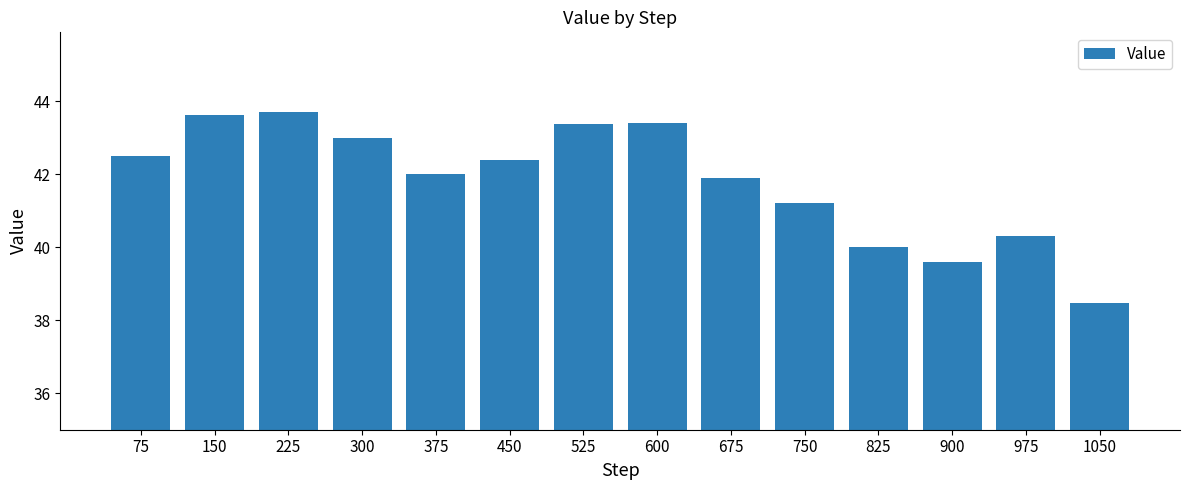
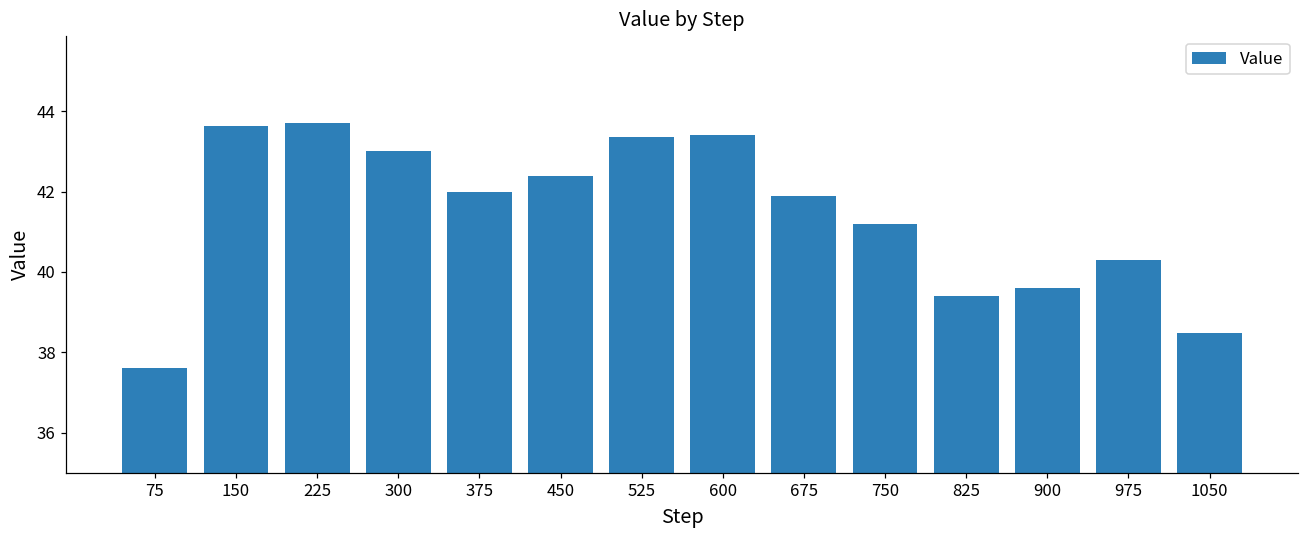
  {
-   "75": 42.5,
+   "75": 37.6,
    "150": 43.6,
    "225": 43.7,
    "300": 43.0,
    "375": 42.0,
    "450": 42.4,
    "525": 43.4,
    "600": 43.4,
    "675": 41.9,
    "750": 41.2,
-   "825": 40.0,
+   "825": 39.4,
    "900": 39.6,
    "975": 40.3,
    "1050": 38.5
  }
